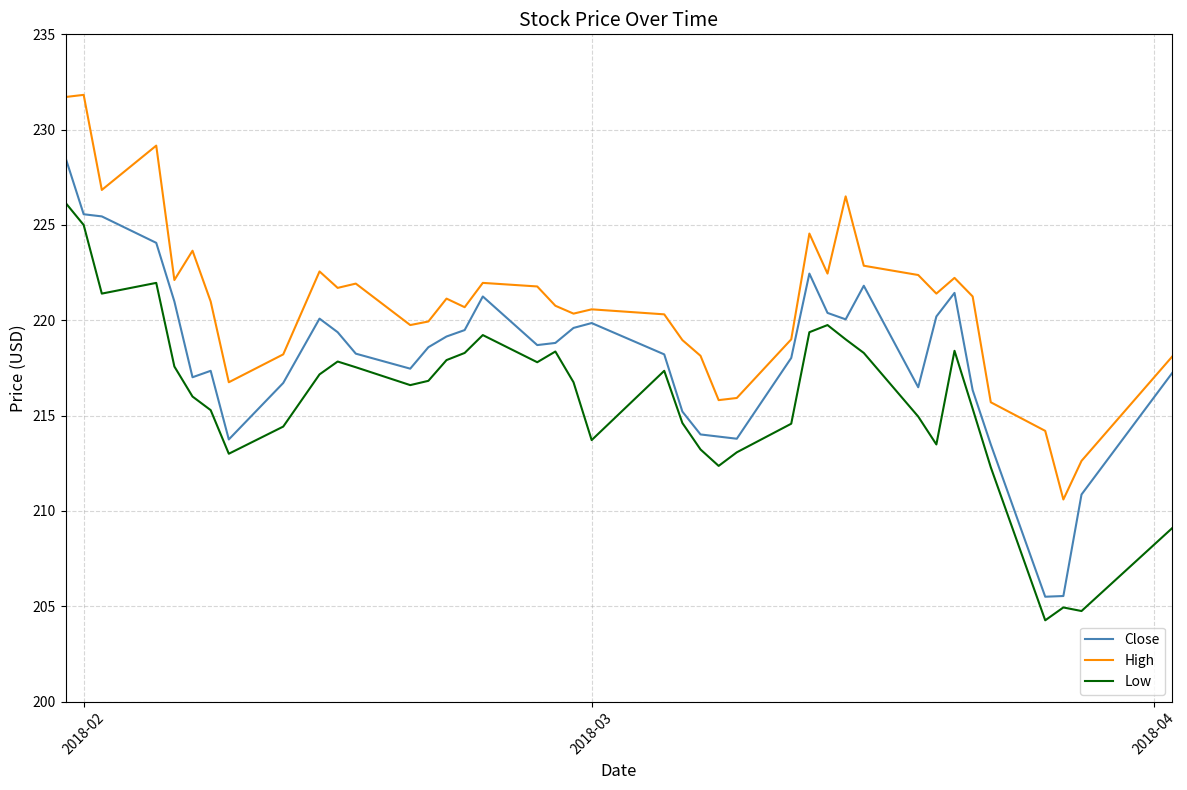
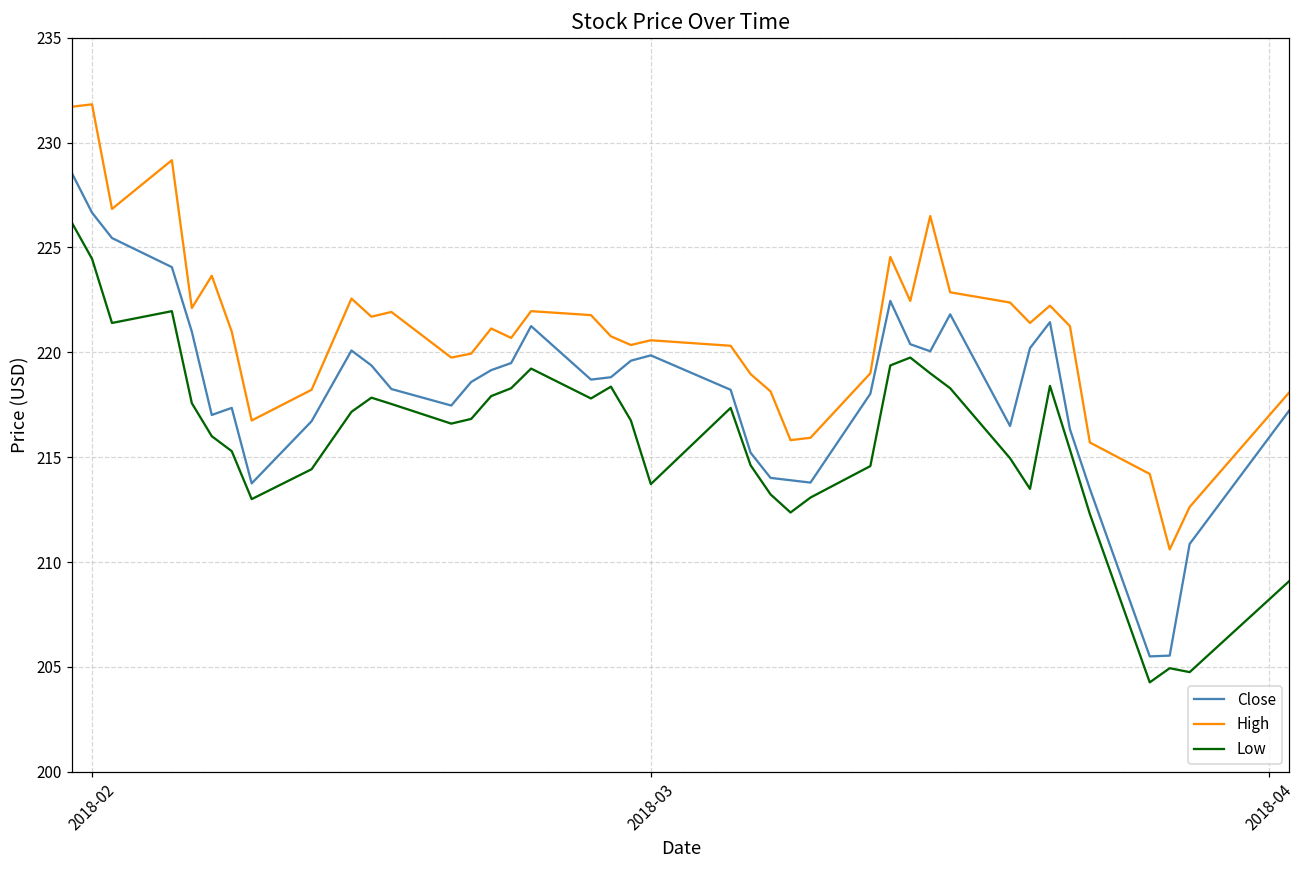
  {
    "Close": {
-     "2018-02": 225.6,
+     "2018-02": 226.7,
      "2018-03": 219.9
    },
    "High": {
      "2018-02": 231.8,
      "2018-03": 220.6
    },
    "Low": {
-     "2018-02": 225.0,
+     "2018-02": 224.5,
      "2018-03": 213.7
    }
  }
